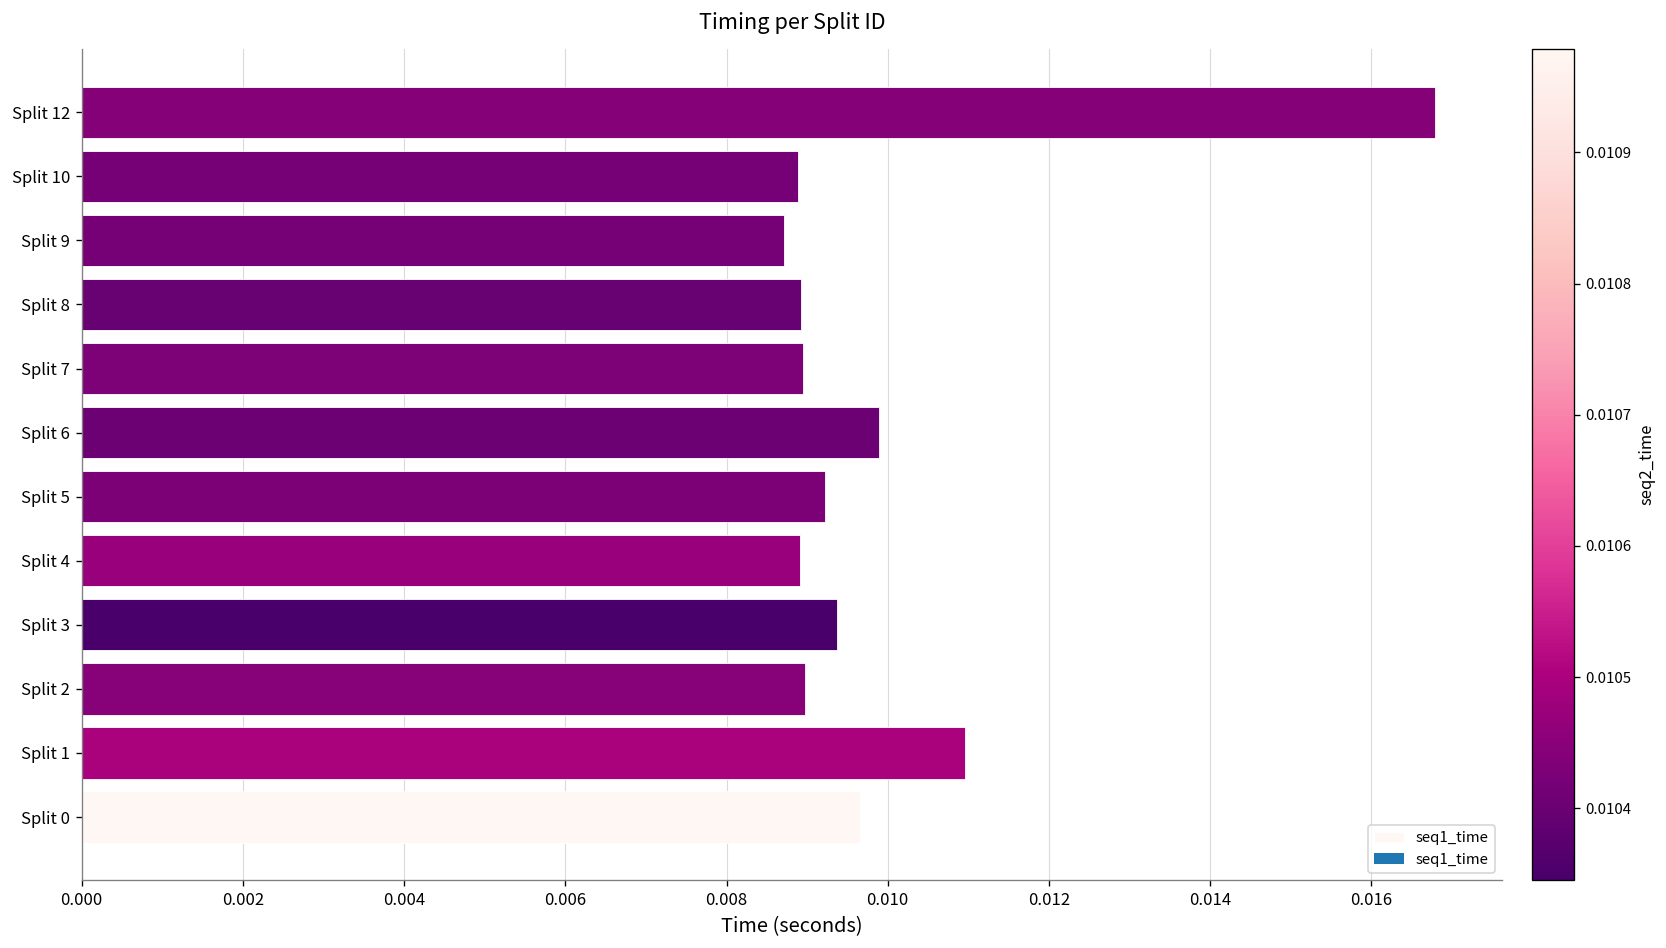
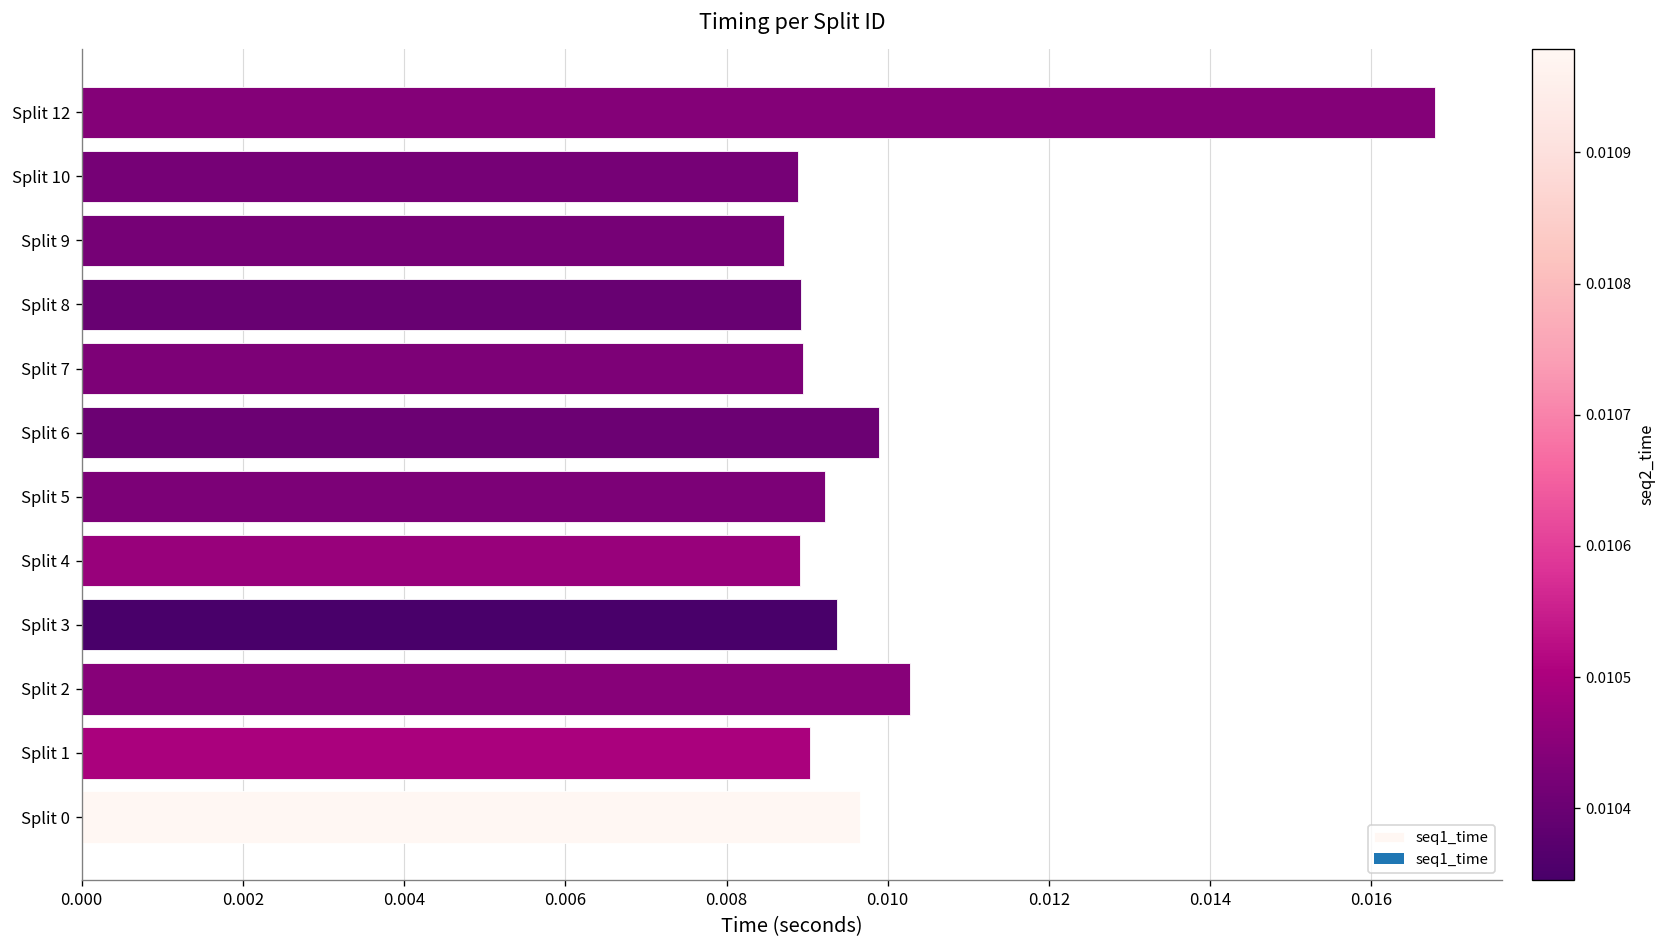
  {
    "Split 12": 0.0168,
    "Split 10": 0.0089,
    "Split 9": 0.0087,
    "Split 8": 0.0089,
    "Split 7": 0.0090,
    "Split 6": 0.0099,
    "Split 5": 0.0092,
    "Split 4": 0.0089,
    "Split 3": 0.0094,
-   "Split 2": 0.0090,
-   "Split 1": 0.0110,
+   "Split 2": 0.0103,
+   "Split 1": 0.0090,
    "Split 0": 0.0097
  }
